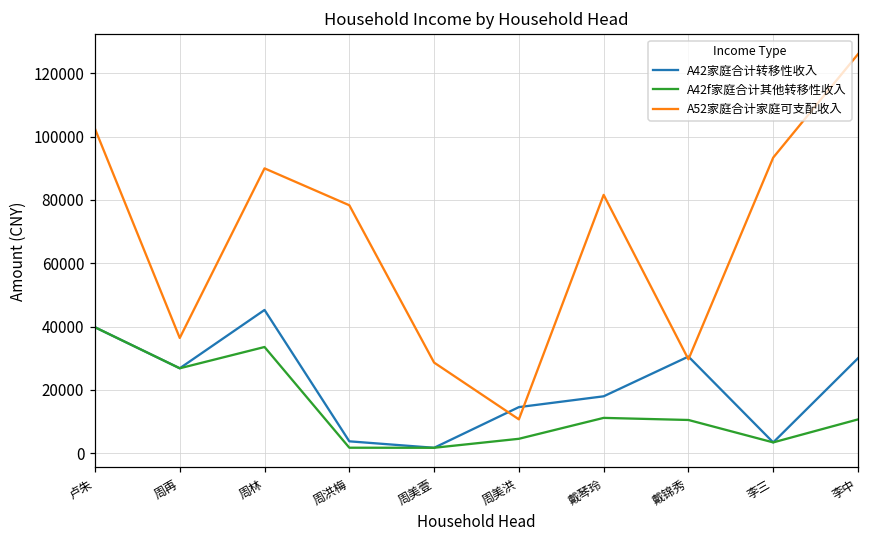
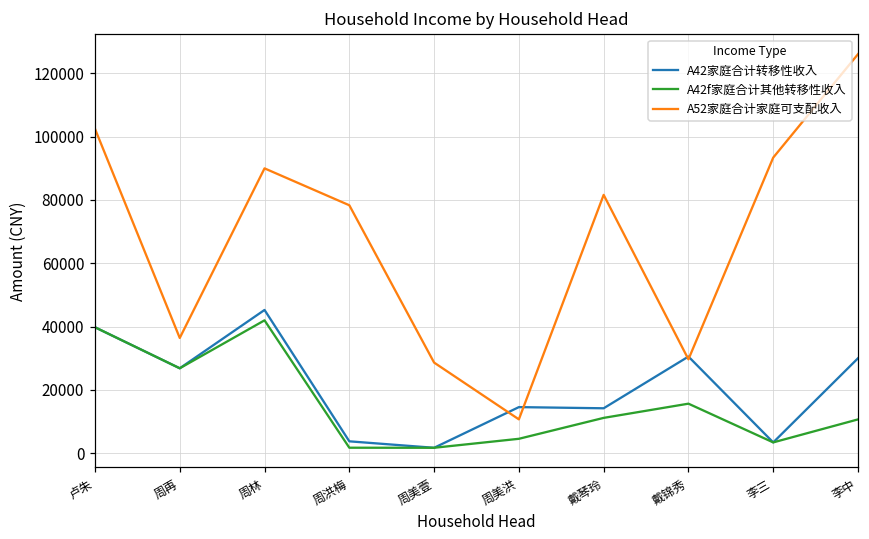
  {
    "A42家庭合计转移性收入": {
      "周林": 45000,
      "周洪梅": 4000,
      "周美洪": 15000,
-     "戴琴玲": 18000,
+     "戴琴玲": 14000,
      "戴锦秀": 31000,
      "李中": 30000
    },
    "A42f家庭合计其他转移性收入": {
-     "周林": 34000,
+     "周林": 42000,
      "周洪梅": 2000,
      "周美洪": 5000,
      "戴琴玲": 11000,
-     "戴锦秀": 10000,
+     "戴锦秀": 16000,
      "李中": 11000
    },
    "A52家庭合计家庭可支配收入": {
      "卢朱": 102000,
      "周再": 36000,
      "周林": 90000,
      "周洪梅": 78000,
      "周美壹": 29000,
      "周美洪": 11000,
      "戴琴玲": 82000,
      "戴锦秀": 30000,
      "李三": 93000,
      "李中": 126000
    }
  }
